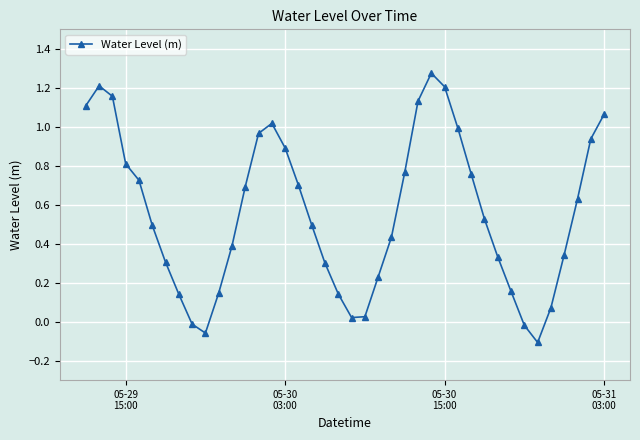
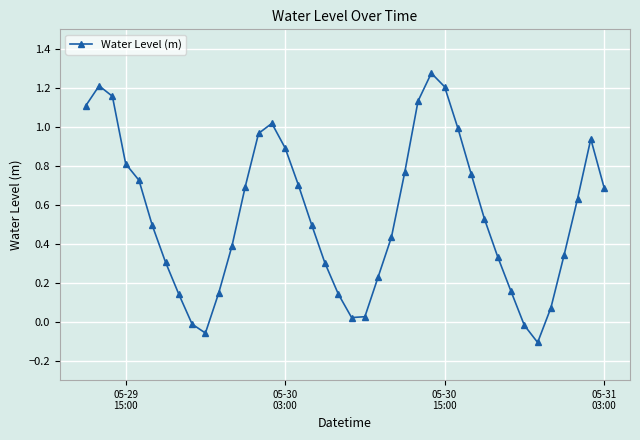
  {
    "05-29 15:00": 0.81,
    "05-30 03:00": 0.89,
    "05-30 15:00": 1.21,
-   "05-31 03:00": 1.06
+   "05-31 03:00": 0.69
  }
